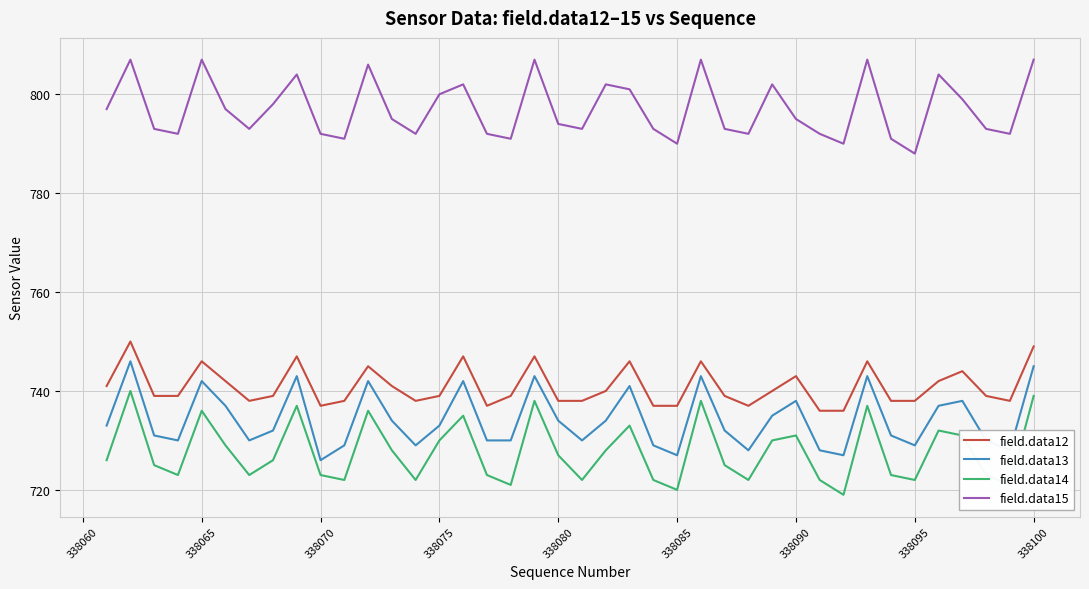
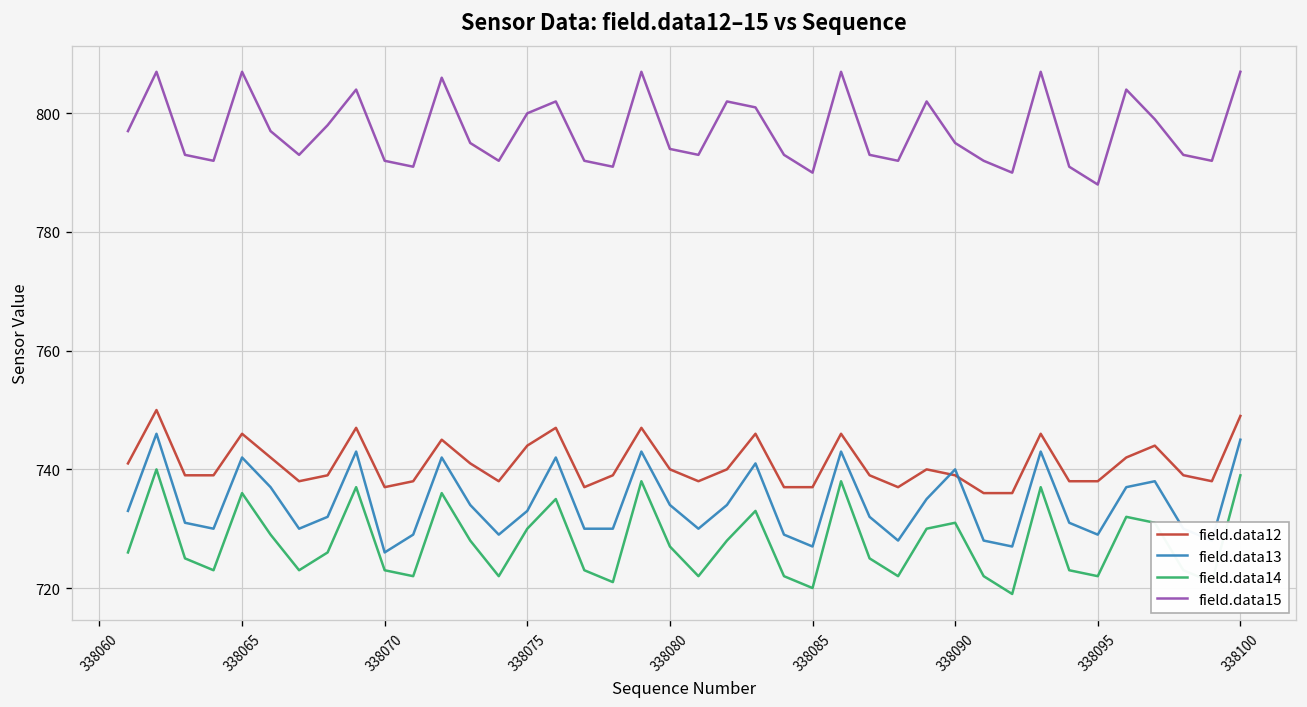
  {
    "field.data12": {
      "338065": 746,
      "338070": 737,
-     "338075": 739,
-     "338080": 738,
+     "338075": 744,
+     "338080": 740,
      "338085": 737,
-     "338090": 743,
+     "338090": 739,
      "338095": 738,
      "338100": 749
    },
    "field.data13": {
      "338065": 742,
      "338070": 726,
      "338075": 733,
      "338080": 734,
      "338085": 727,
-     "338090": 738,
+     "338090": 740,
      "338095": 729,
      "338100": 745
    },
    "field.data14": {
      "338065": 736,
      "338070": 723,
      "338075": 730,
      "338080": 727,
      "338085": 720,
      "338090": 731,
      "338095": 722,
      "338100": 739
    },
    "field.data15": {
      "338065": 807,
      "338070": 792,
      "338075": 800,
      "338080": 794,
      "338085": 790,
      "338090": 795,
      "338095": 788,
      "338100": 807
    }
  }
